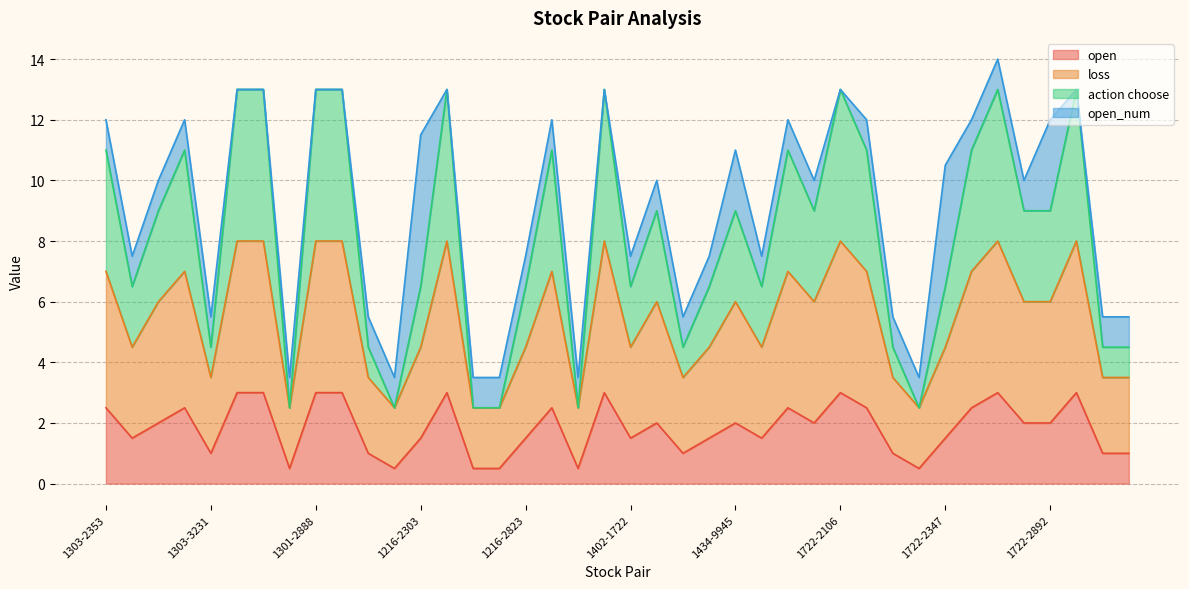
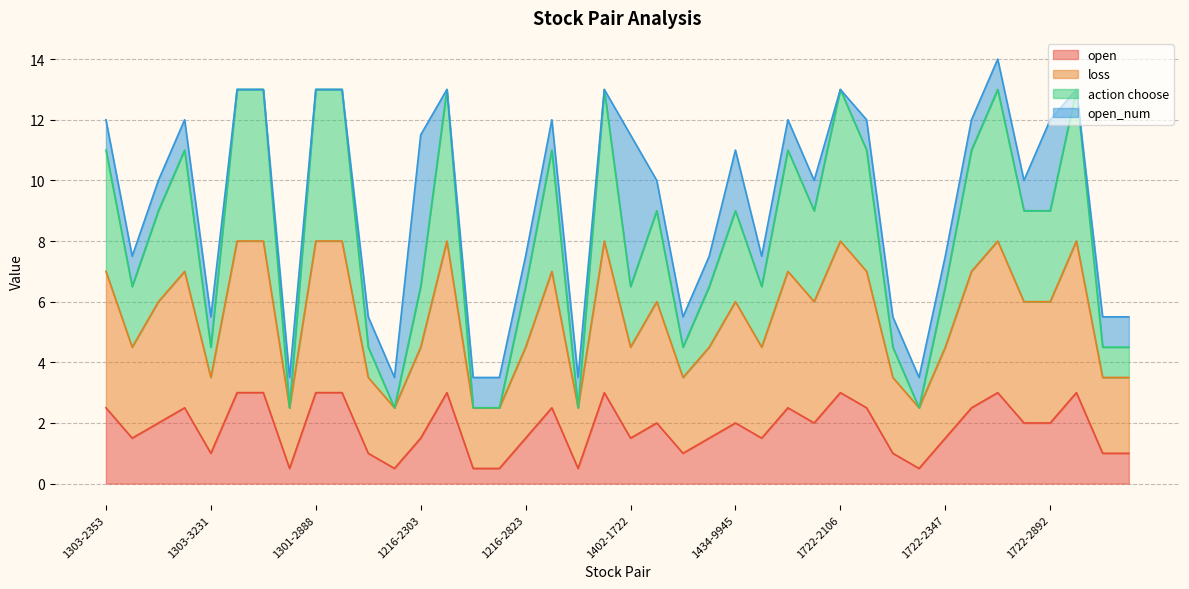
  {
    "action choose": {
      "1303-2353": 4,
      "1303-3231": 1,
      "1216-2303": 2,
      "1216-2823": 2,
      "1402-1722": 2,
      "1434-9945": 3,
      "1722-2347": 2,
      "1722-2892": 3
    },
    "open_num": {
      "1303-2353": 1,
      "1303-3231": 1,
      "1216-2303": 5,
      "1216-2823": 1,
-     "1402-1722": 1,
+     "1402-1722": 5,
      "1434-9945": 2,
-     "1722-2347": 4
+     "1722-2347": 1
    }
  }
